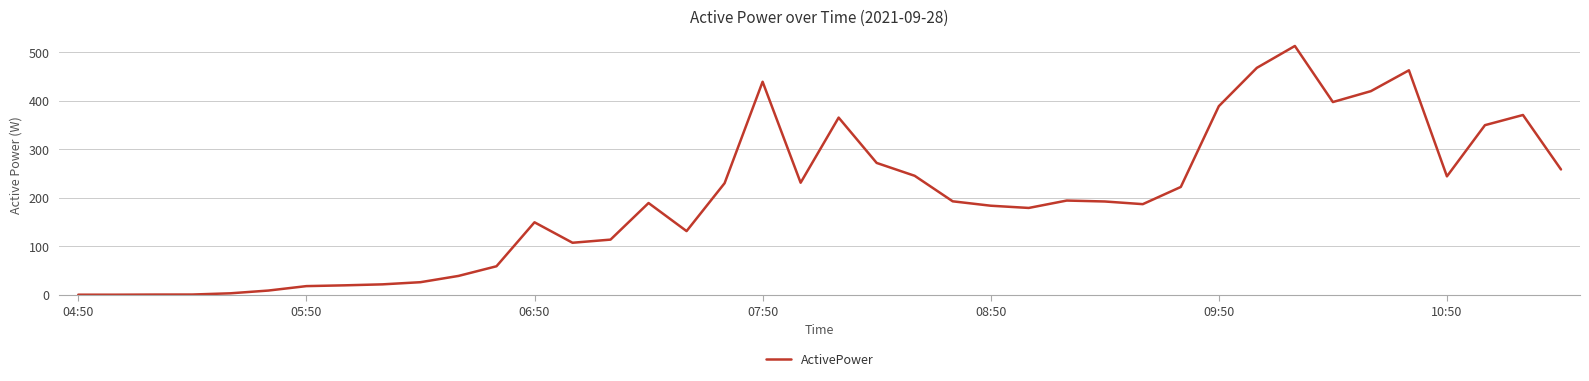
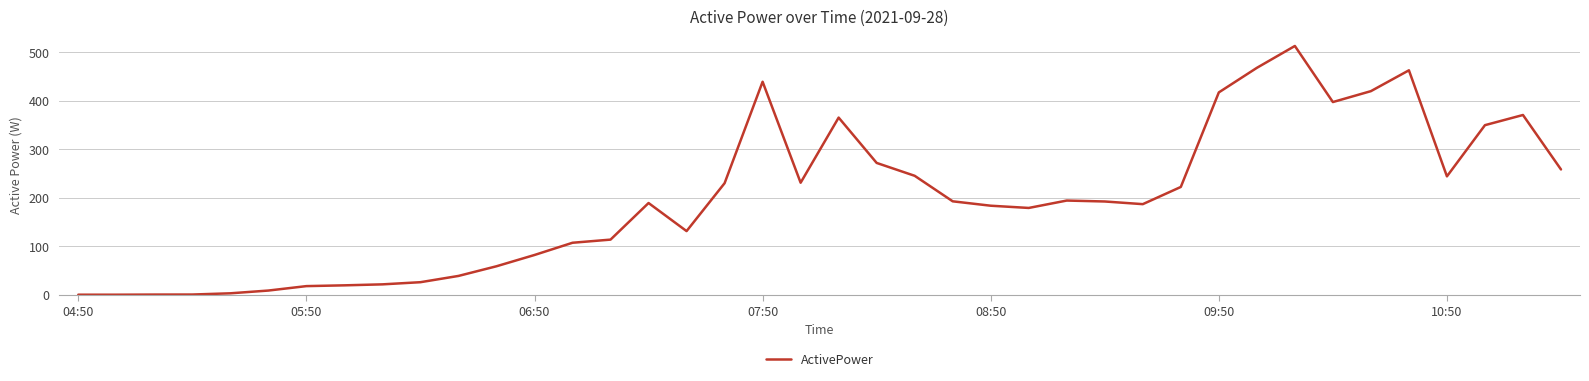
  {
    "04:50": 0,
    "05:50": 20,
-   "06:50": 150,
+   "06:50": 80,
    "07:50": 440,
    "08:50": 180,
-   "09:50": 390,
+   "09:50": 420,
    "10:50": 240
  }
